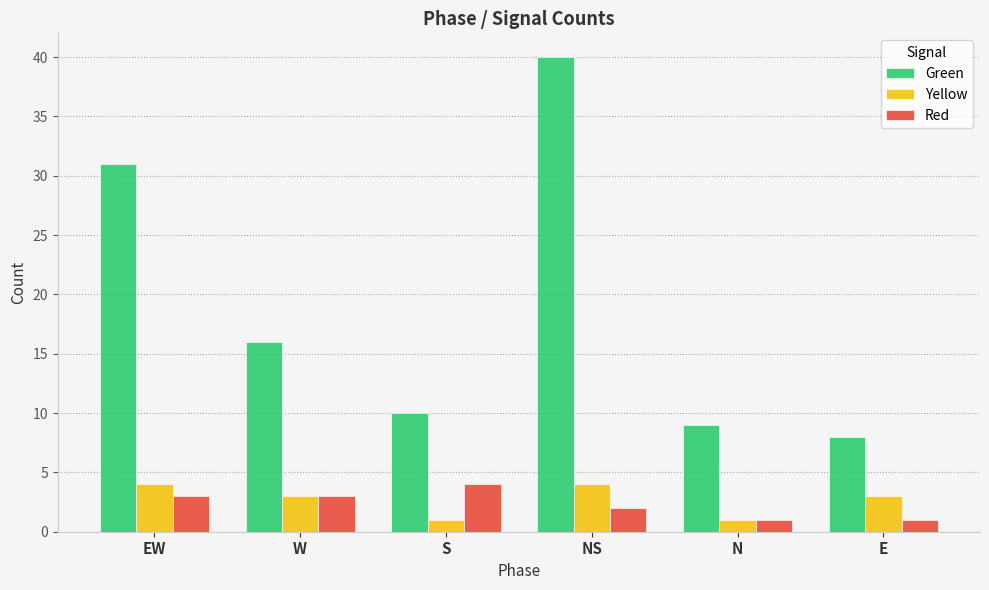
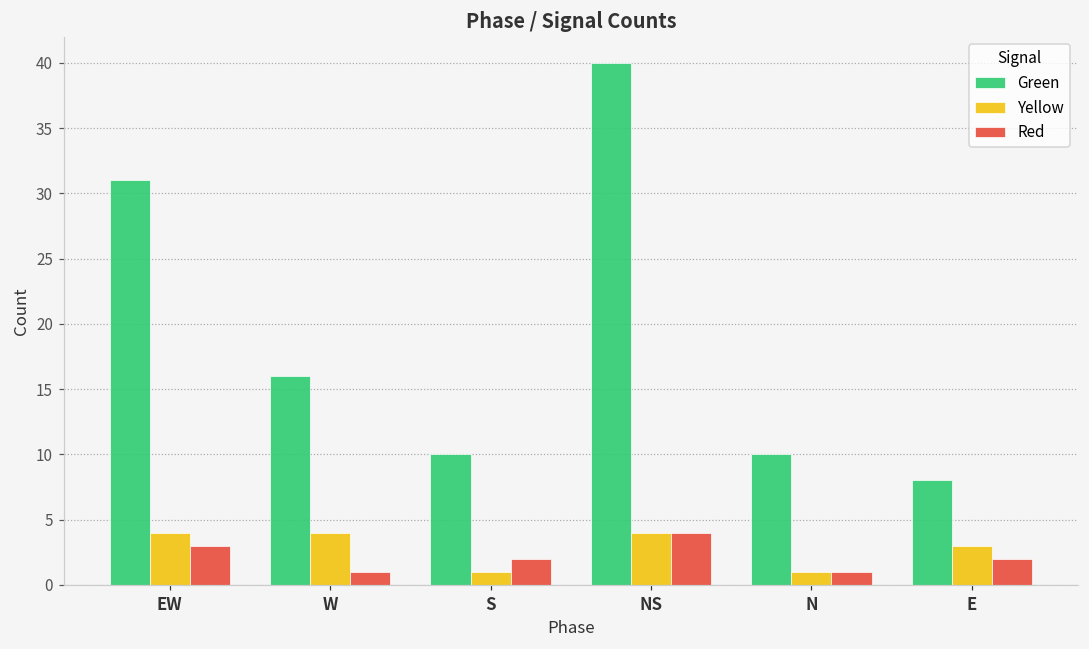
  {
    "Green": {
      "EW": 31,
      "W": 16,
      "S": 10,
      "NS": 40,
-     "N": 9,
+     "N": 10,
      "E": 8
    },
    "Yellow": {
      "EW": 4,
-     "W": 3,
+     "W": 4,
      "S": 1,
      "NS": 4,
      "N": 1,
      "E": 3
    },
    "Red": {
      "EW": 3,
-     "W": 3,
-     "S": 4,
-     "NS": 2,
+     "W": 1,
+     "S": 2,
+     "NS": 4,
      "N": 1,
-     "E": 1
+     "E": 2
    }
  }
